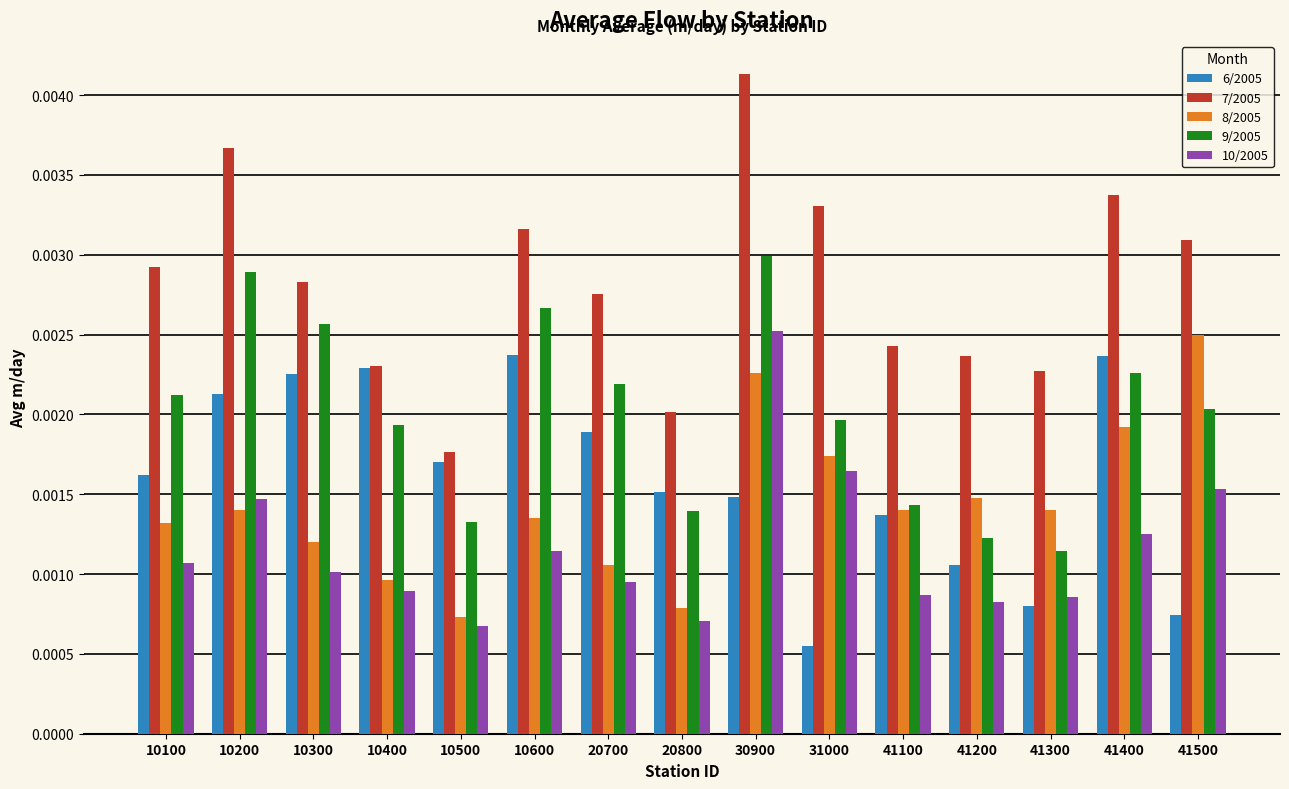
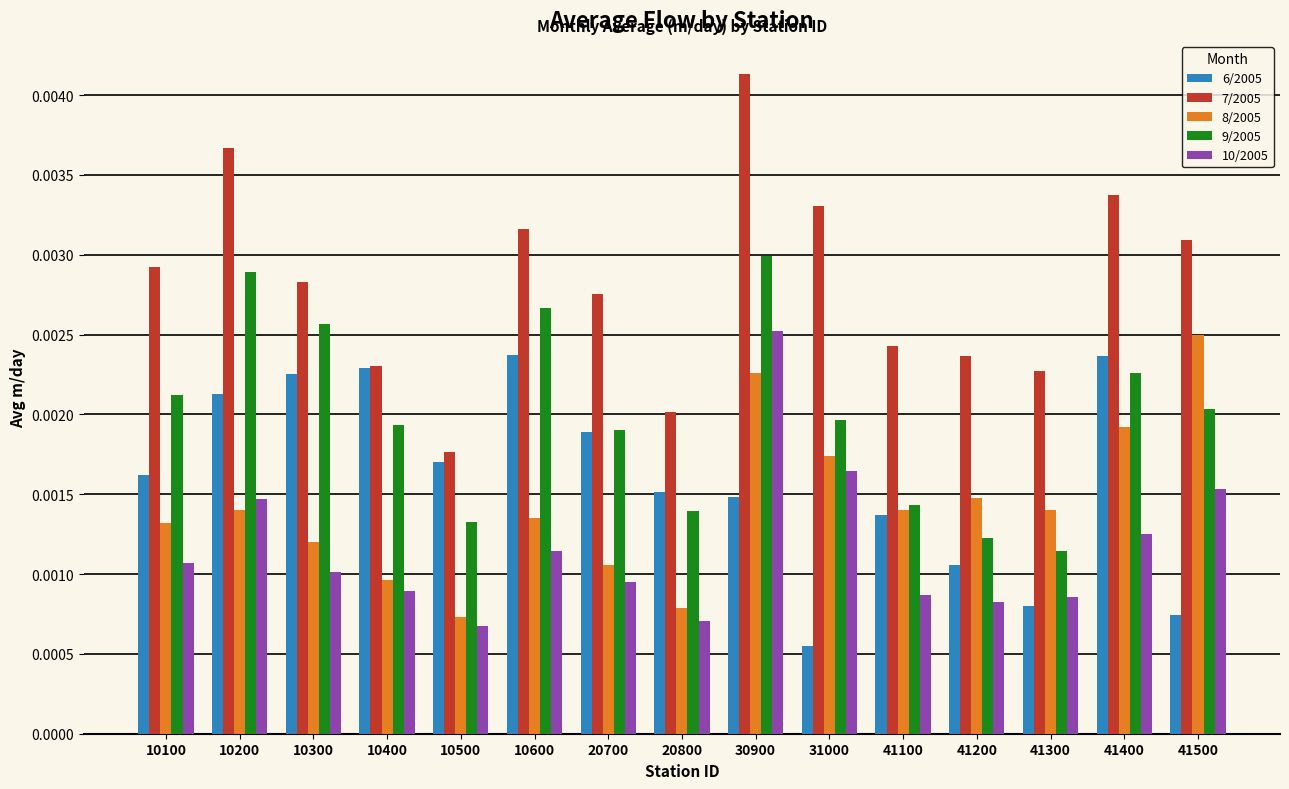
  {
    "6/2005": {
      "10100": 0.00162,
      "10200": 0.00213,
      "10300": 0.00225,
      "10400": 0.00229,
      "10500": 0.00170,
      "10600": 0.00237,
      "20700": 0.00189,
      "20800": 0.00152,
      "30900": 0.00148,
      "31000": 0.00055,
      "41100": 0.00137,
      "41200": 0.00105,
      "41300": 0.00080,
      "41400": 0.00237,
      "41500": 0.00074
    },
    "7/2005": {
      "10100": 0.00292,
      "10200": 0.00367,
      "10300": 0.00283,
      "10400": 0.00230,
      "10500": 0.00176,
      "10600": 0.00316,
      "20700": 0.00275,
      "20800": 0.00202,
      "30900": 0.00413,
      "31000": 0.00331,
      "41100": 0.00243,
      "41200": 0.00237,
      "41300": 0.00227,
      "41400": 0.00337,
      "41500": 0.00309
    },
    "8/2005": {
      "10100": 0.00132,
      "10200": 0.00140,
      "10300": 0.00120,
      "10400": 0.00096,
      "10500": 0.00073,
      "10600": 0.00135,
      "20700": 0.00106,
      "20800": 0.00079,
      "30900": 0.00226,
      "31000": 0.00174,
      "41100": 0.00140,
      "41200": 0.00148,
      "41300": 0.00140,
      "41400": 0.00192,
      "41500": 0.00250
    },
    "9/2005": {
      "10100": 0.00212,
      "10200": 0.00289,
      "10300": 0.00257,
      "10400": 0.00194,
      "10500": 0.00133,
      "10600": 0.00267,
-     "20700": 0.00219,
+     "20700": 0.00191,
      "20800": 0.00140,
      "30900": 0.00299,
      "31000": 0.00197,
      "41100": 0.00143,
      "41200": 0.00123,
      "41300": 0.00114,
      "41400": 0.00226,
      "41500": 0.00204
    },
    "10/2005": {
      "10100": 0.00107,
      "10200": 0.00147,
      "10300": 0.00101,
      "10400": 0.00089,
      "10500": 0.00068,
      "10600": 0.00115,
      "20700": 0.00095,
      "20800": 0.00071,
      "30900": 0.00253,
      "31000": 0.00164,
      "41100": 0.00087,
      "41200": 0.00083,
      "41300": 0.00086,
      "41400": 0.00125,
      "41500": 0.00153
    }
  }
